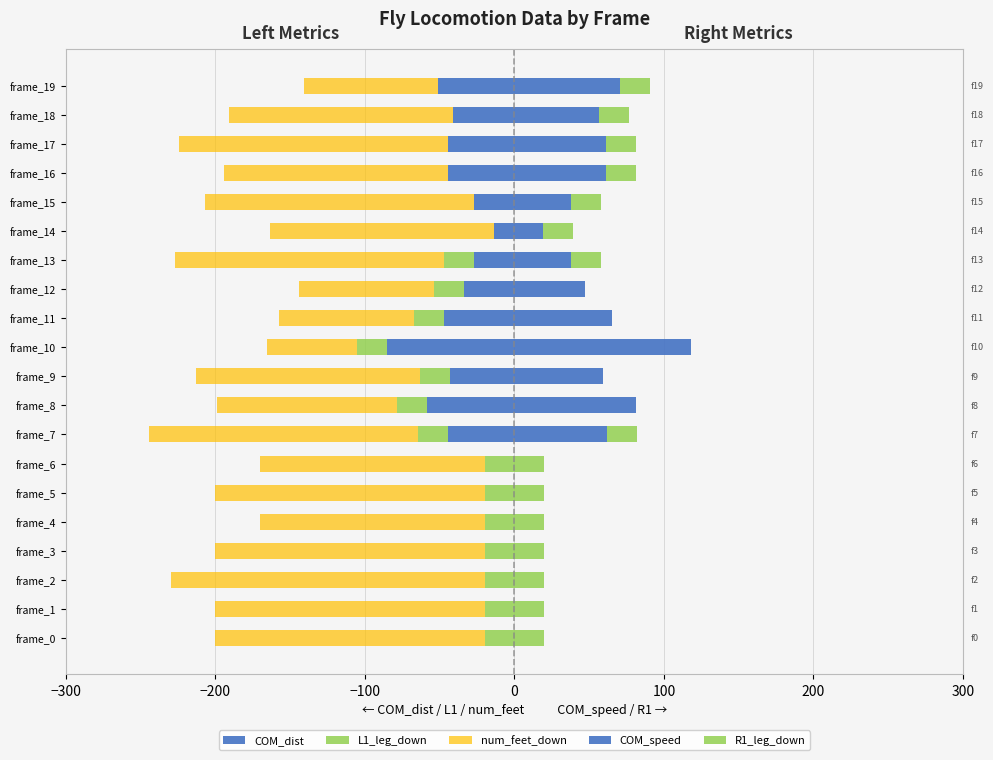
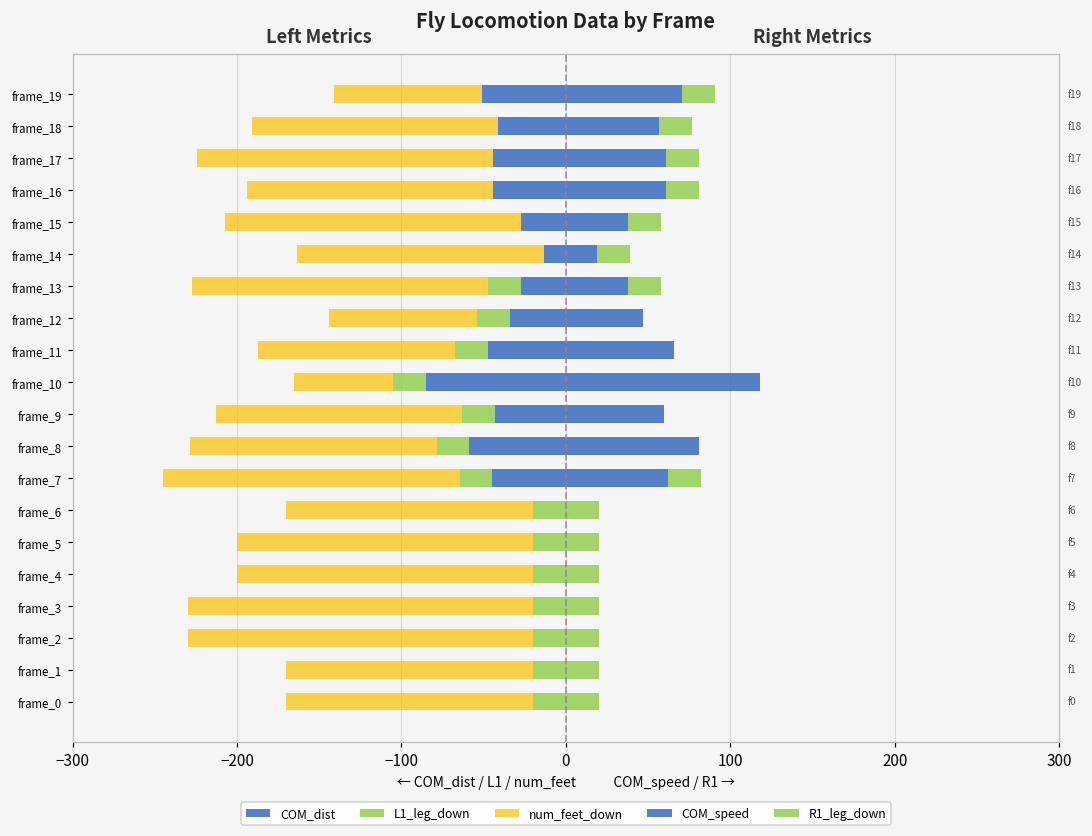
  {
    "num_feet_down": {
      "frame_19": -90,
      "frame_18": -150,
      "frame_17": -180,
      "frame_16": -150,
      "frame_15": -180,
      "frame_14": -150,
      "frame_13": -180,
      "frame_12": -90,
-     "frame_11": -90,
+     "frame_11": -120,
      "frame_10": -60,
      "frame_9": -150,
-     "frame_8": -120,
+     "frame_8": -150,
      "frame_7": -180,
      "frame_6": -150,
      "frame_5": -180,
-     "frame_4": -150,
-     "frame_3": -180,
+     "frame_4": -180,
+     "frame_3": -210,
      "frame_2": -210,
-     "frame_1": -180,
-     "frame_0": -180
+     "frame_1": -150,
+     "frame_0": -150
    }
  }
